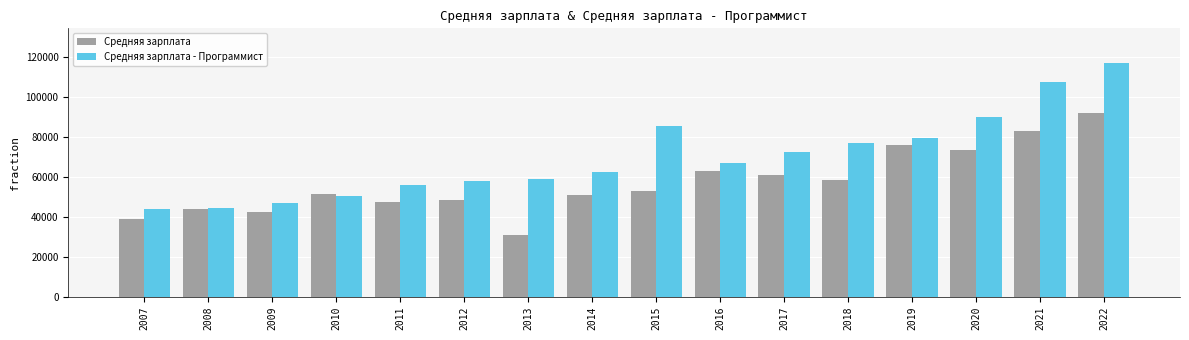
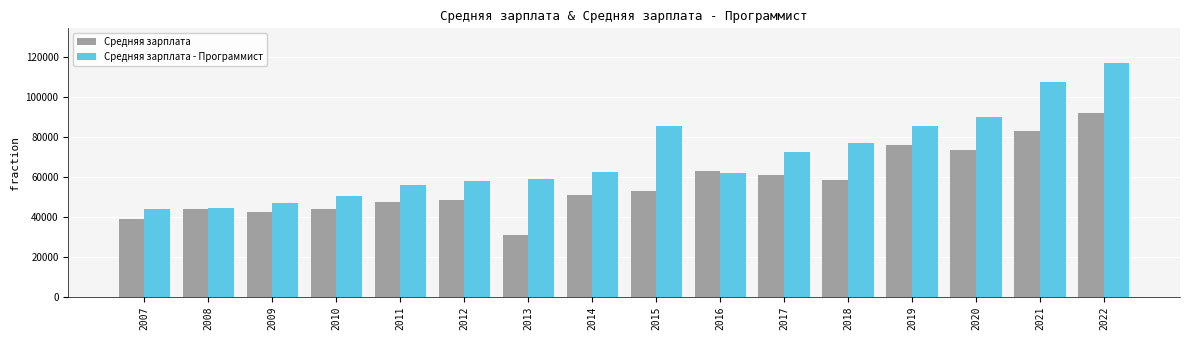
  {
    "Средняя зарплата": {
      "2007": 39000,
      "2008": 44000,
      "2009": 42000,
-     "2010": 51000,
+     "2010": 44000,
      "2011": 47000,
      "2012": 48000,
      "2013": 31000,
      "2014": 51000,
      "2015": 53000,
      "2016": 63000,
      "2017": 61000,
      "2018": 58000,
      "2019": 76000,
      "2020": 73000,
      "2021": 83000,
      "2022": 92000
    },
    "Средняя зарплата - Программист": {
      "2007": 44000,
      "2008": 44000,
      "2009": 47000,
      "2010": 51000,
      "2011": 56000,
      "2012": 58000,
      "2013": 59000,
      "2014": 62000,
      "2015": 85000,
-     "2016": 67000,
+     "2016": 62000,
      "2017": 72000,
      "2018": 77000,
-     "2019": 79000,
+     "2019": 85000,
      "2020": 90000,
      "2021": 107000,
      "2022": 117000
    }
  }
